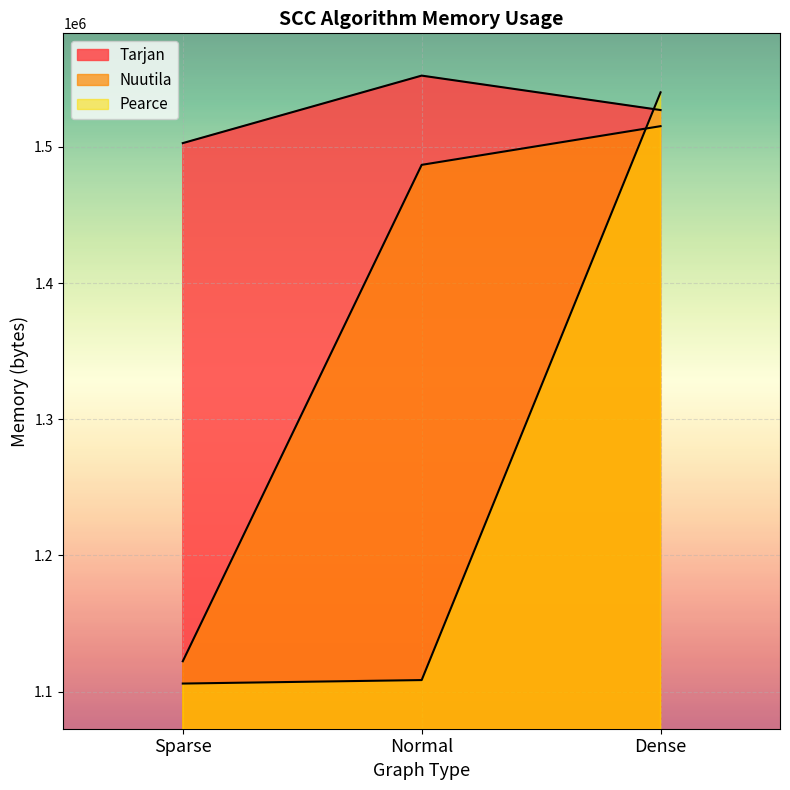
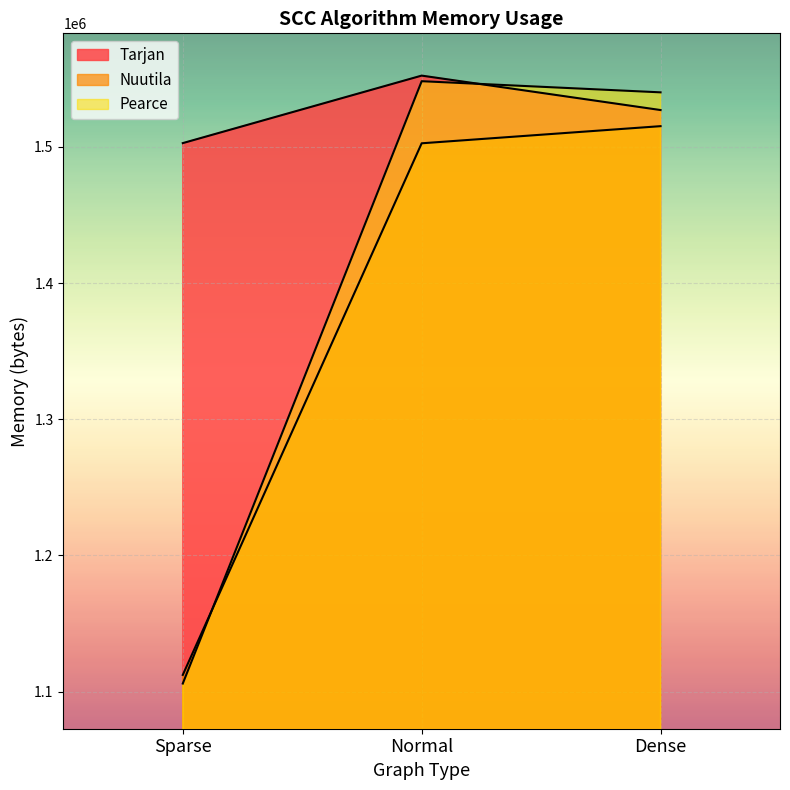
  {
    "Tarjan": {
      "Sparse": 1503000,
      "Normal": 1552000,
      "Dense": 1527000
    },
    "Nuutila": {
-     "Sparse": 1122000,
-     "Normal": 1487000,
+     "Sparse": 1112000,
+     "Normal": 1503000,
      "Dense": 1515000
    },
    "Pearce": {
      "Sparse": 1106000,
-     "Normal": 1108000,
+     "Normal": 1548000,
      "Dense": 1540000
    }
  }
